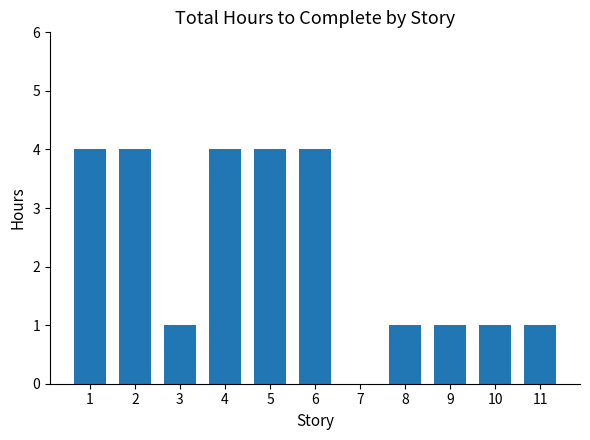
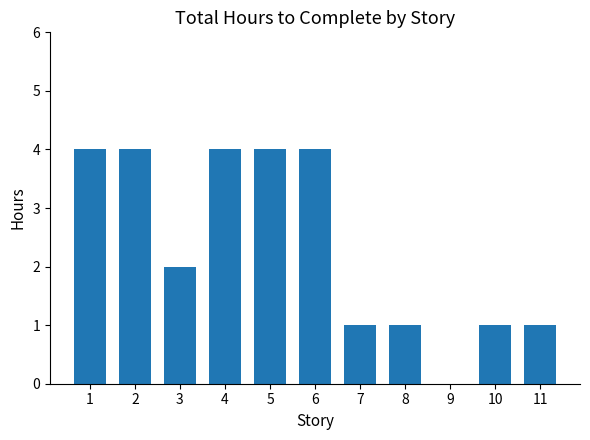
  {
    "1": 4,
    "2": 4,
-   "3": 1,
+   "3": 2,
    "4": 4,
    "5": 4,
    "6": 4,
-   "7": 0,
+   "7": 1,
    "8": 1,
-   "9": 1,
+   "9": 0,
    "10": 1,
    "11": 1
  }
